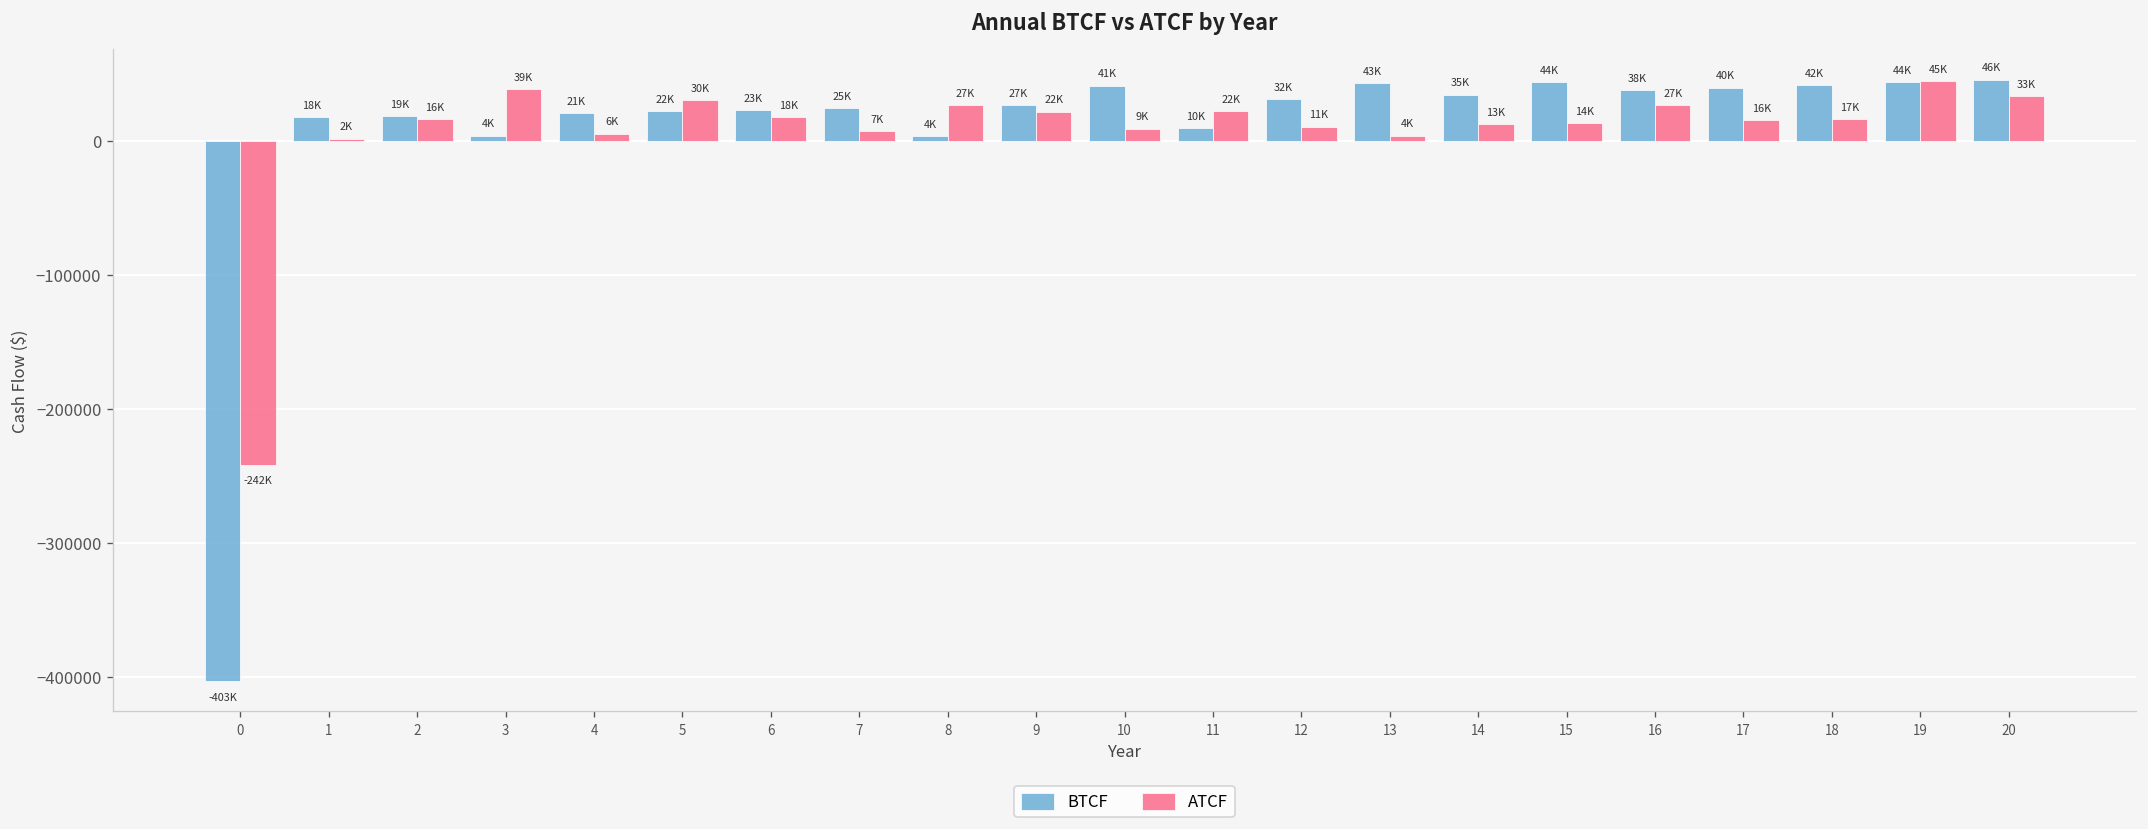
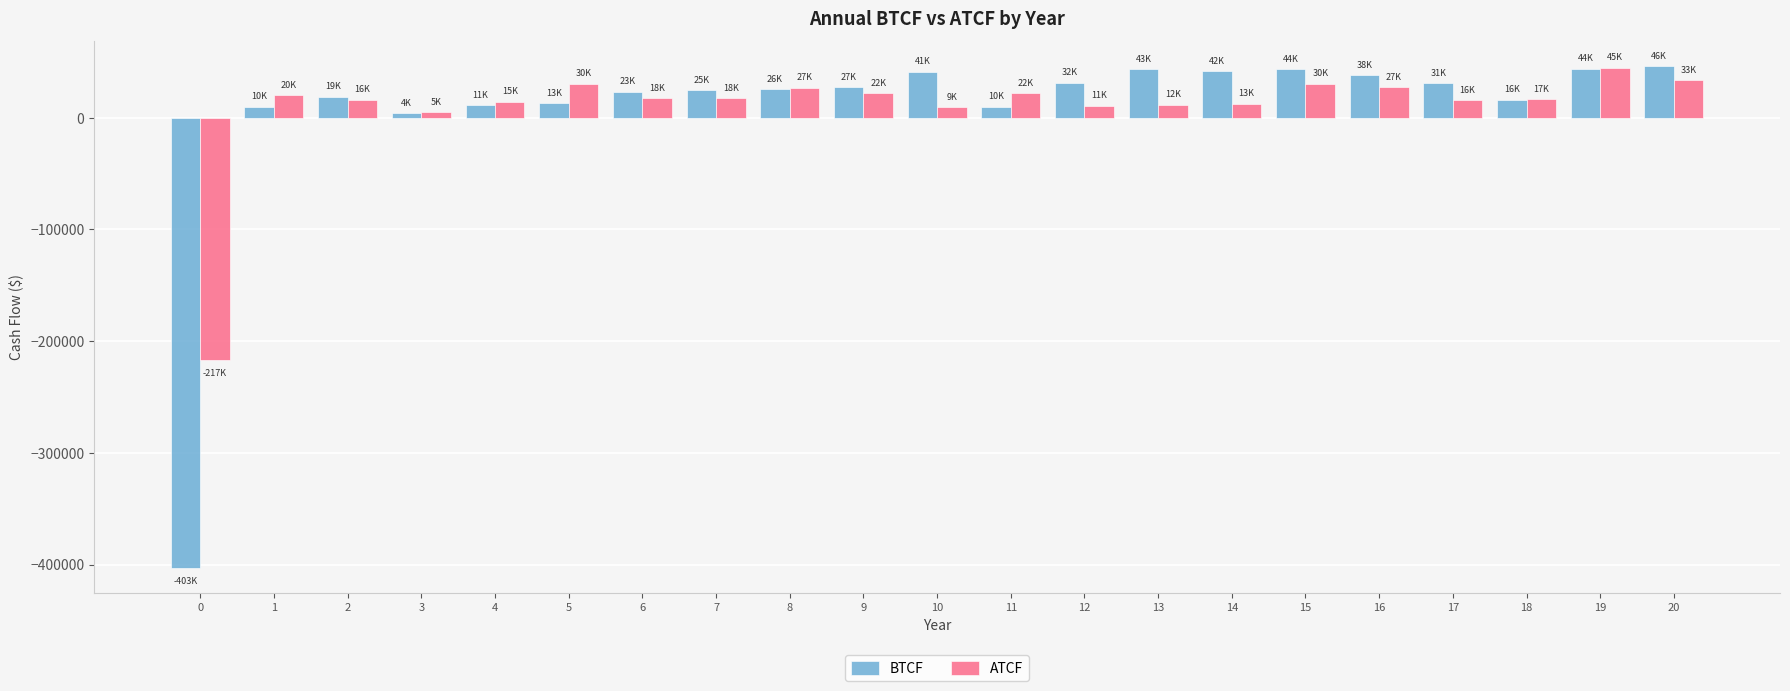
  {
    "BTCF": {
      "0": "-403K",
-     "1": "18K",
+     "1": "10K",
      "2": "19K",
      "3": "4K",
-     "4": "21K",
-     "5": "22K",
+     "4": "11K",
+     "5": "13K",
      "6": "23K",
      "7": "25K",
-     "8": "4K",
+     "8": "26K",
      "9": "27K",
      "10": "41K",
      "11": "10K",
      "12": "32K",
      "13": "43K",
-     "14": "35K",
+     "14": "42K",
      "15": "44K",
      "16": "38K",
-     "17": "40K",
-     "18": "42K",
+     "17": "31K",
+     "18": "16K",
      "19": "44K",
      "20": "46K"
    },
    "ATCF": {
-     "0": "-242K",
-     "1": "2K",
+     "0": "-217K",
+     "1": "20K",
      "2": "16K",
-     "3": "39K",
-     "4": "6K",
+     "3": "5K",
+     "4": "15K",
      "5": "30K",
      "6": "18K",
-     "7": "7K",
+     "7": "18K",
      "8": "27K",
      "9": "22K",
      "10": "9K",
      "11": "22K",
      "12": "11K",
-     "13": "4K",
+     "13": "12K",
      "14": "13K",
-     "15": "14K",
+     "15": "30K",
      "16": "27K",
      "17": "16K",
      "18": "17K",
      "19": "45K",
      "20": "33K"
    }
  }
